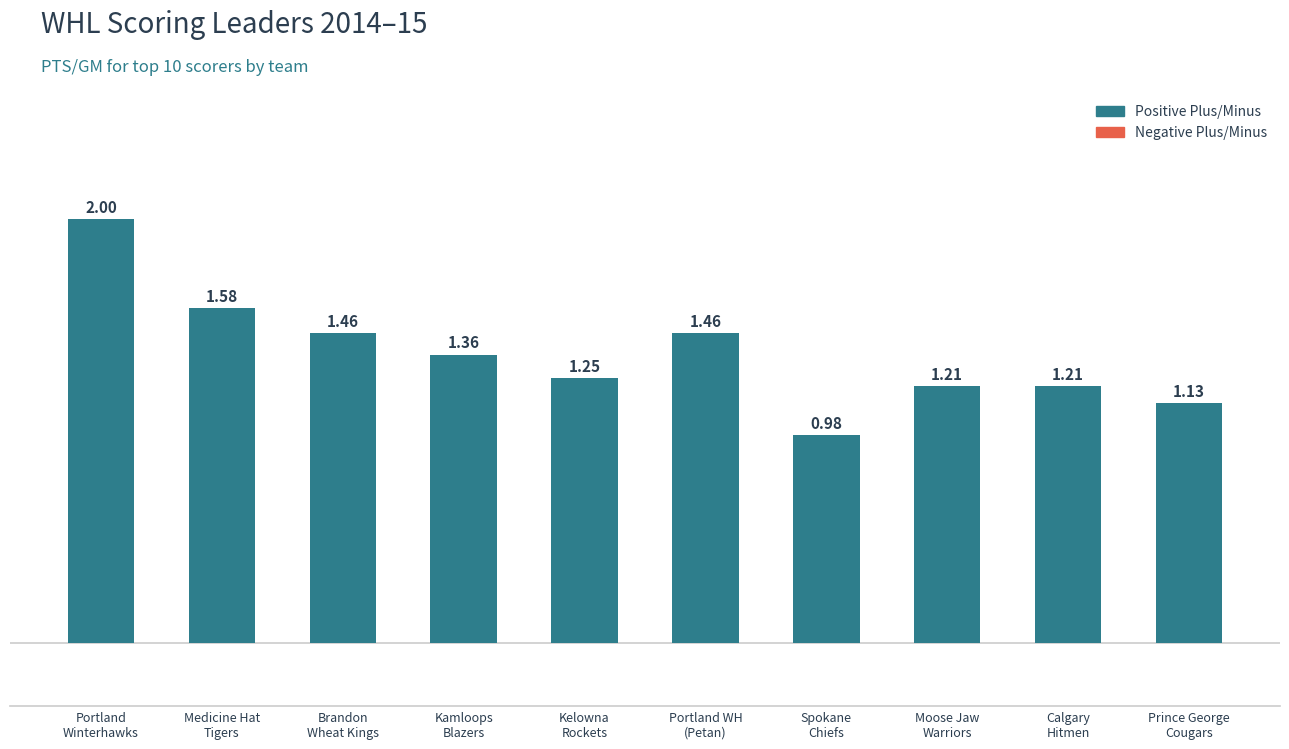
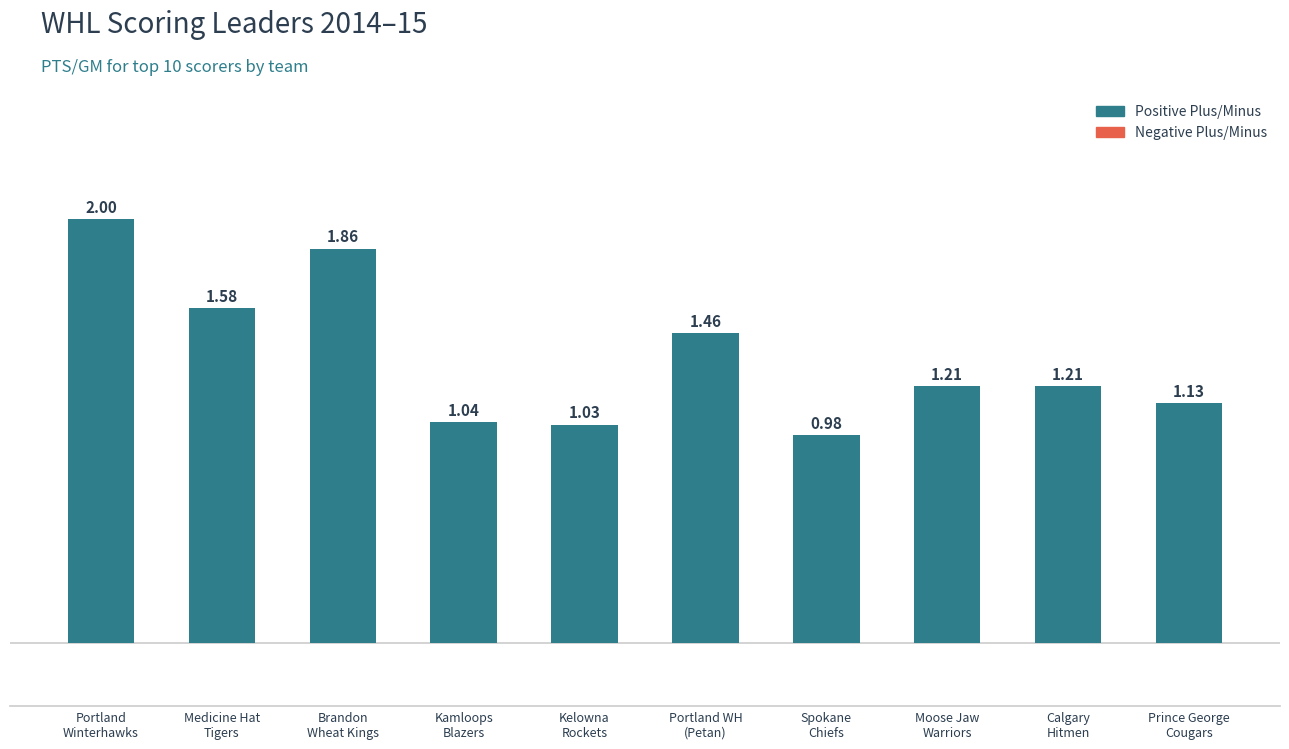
  {
    "Portland Winterhawks": 2.00,
    "Medicine Hat Tigers": 1.58,
-   "Brandon Wheat Kings": 1.46,
-   "Kamloops Blazers": 1.36,
-   "Kelowna Rockets": 1.25,
+   "Brandon Wheat Kings": 1.86,
+   "Kamloops Blazers": 1.04,
+   "Kelowna Rockets": 1.03,
    "Portland WH (Petan)": 1.46,
    "Spokane Chiefs": 0.98,
    "Moose Jaw Warriors": 1.21,
    "Calgary Hitmen": 1.21,
    "Prince George Cougars": 1.13
  }
